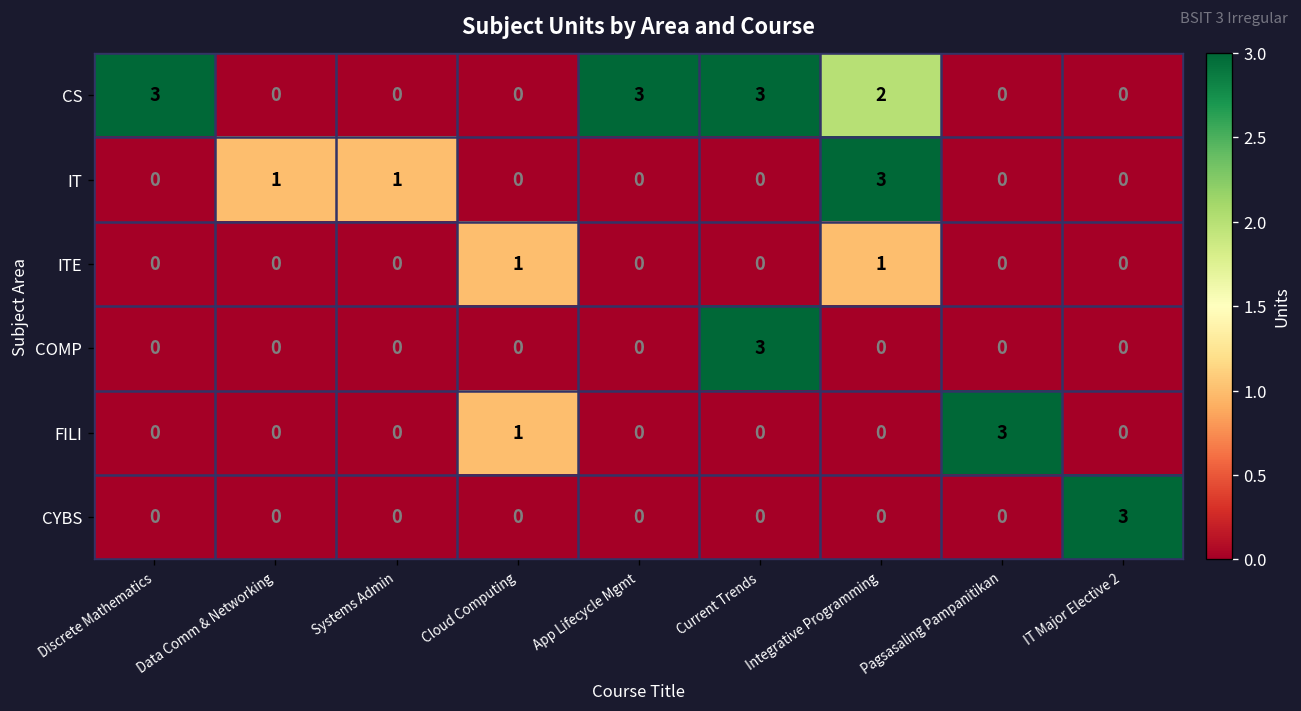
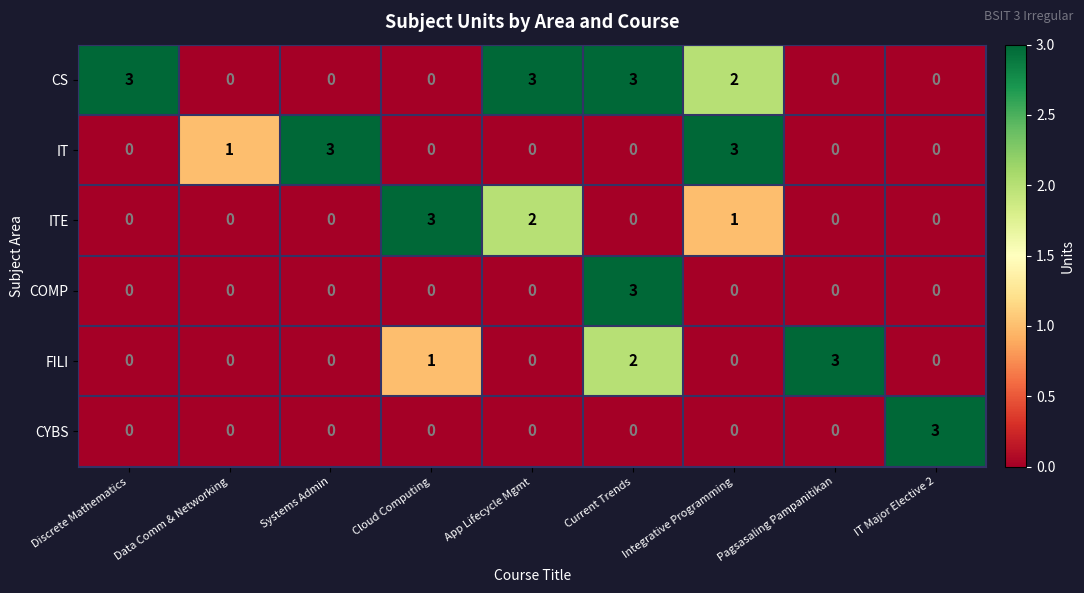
  {
    "CS": {
      "Discrete Mathematics": 3,
      "Data Comm & Networking": 0,
      "Systems Admin": 0,
      "Cloud Computing": 0,
      "App Lifecycle Mgmt": 3,
      "Current Trends": 3,
      "Integrative Programming": 2,
      "Pagsasaling Pampanitikan": 0,
      "IT Major Elective 2": 0
    },
    "IT": {
      "Discrete Mathematics": 0,
      "Data Comm & Networking": 1,
-     "Systems Admin": 1,
+     "Systems Admin": 3,
      "Cloud Computing": 0,
      "App Lifecycle Mgmt": 0,
      "Current Trends": 0,
      "Integrative Programming": 3,
      "Pagsasaling Pampanitikan": 0,
      "IT Major Elective 2": 0
    },
    "ITE": {
      "Discrete Mathematics": 0,
      "Data Comm & Networking": 0,
      "Systems Admin": 0,
-     "Cloud Computing": 1,
-     "App Lifecycle Mgmt": 0,
+     "Cloud Computing": 3,
+     "App Lifecycle Mgmt": 2,
      "Current Trends": 0,
      "Integrative Programming": 1,
      "Pagsasaling Pampanitikan": 0,
      "IT Major Elective 2": 0
    },
    "COMP": {
      "Discrete Mathematics": 0,
      "Data Comm & Networking": 0,
      "Systems Admin": 0,
      "Cloud Computing": 0,
      "App Lifecycle Mgmt": 0,
      "Current Trends": 3,
      "Integrative Programming": 0,
      "Pagsasaling Pampanitikan": 0,
      "IT Major Elective 2": 0
    },
    "FILI": {
      "Discrete Mathematics": 0,
      "Data Comm & Networking": 0,
      "Systems Admin": 0,
      "Cloud Computing": 1,
      "App Lifecycle Mgmt": 0,
-     "Current Trends": 0,
+     "Current Trends": 2,
      "Integrative Programming": 0,
      "Pagsasaling Pampanitikan": 3,
      "IT Major Elective 2": 0
    },
    "CYBS": {
      "Discrete Mathematics": 0,
      "Data Comm & Networking": 0,
      "Systems Admin": 0,
      "Cloud Computing": 0,
      "App Lifecycle Mgmt": 0,
      "Current Trends": 0,
      "Integrative Programming": 0,
      "Pagsasaling Pampanitikan": 0,
      "IT Major Elective 2": 3
    }
  }
